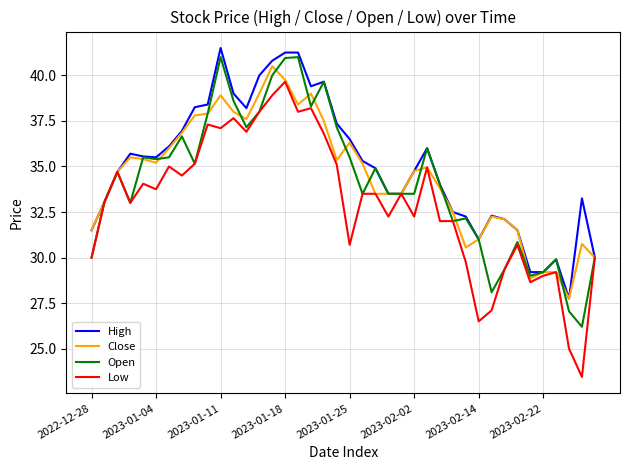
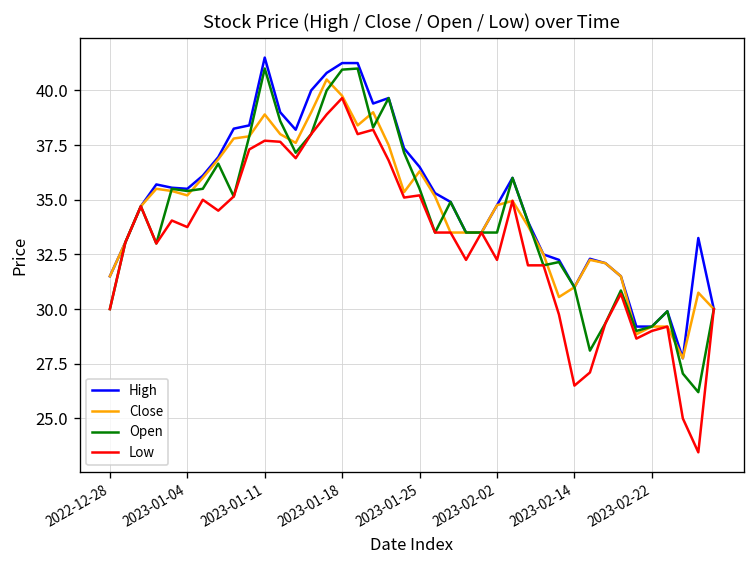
  {
    "High": {
      "2023-01-11": 41.5,
      "2023-01-18": 41.3,
      "2023-01-25": 36.5
    },
    "Close": {
      "2023-01-04": 35.2,
      "2023-01-11": 38.9,
      "2023-01-25": 36.3
    },
    "Open": {
      "2023-01-11": 41.0,
      "2023-01-18": 41.0,
      "2023-01-25": 35.5,
      "2023-02-02": 33.5
    },
    "Low": {
      "2023-01-04": 33.8,
-     "2023-01-11": 37.1,
-     "2023-01-25": 30.7,
+     "2023-01-11": 37.7,
+     "2023-01-25": 35.2,
      "2023-02-02": 32.3,
      "2023-02-14": 26.5,
      "2023-02-22": 29.0
    }
  }
